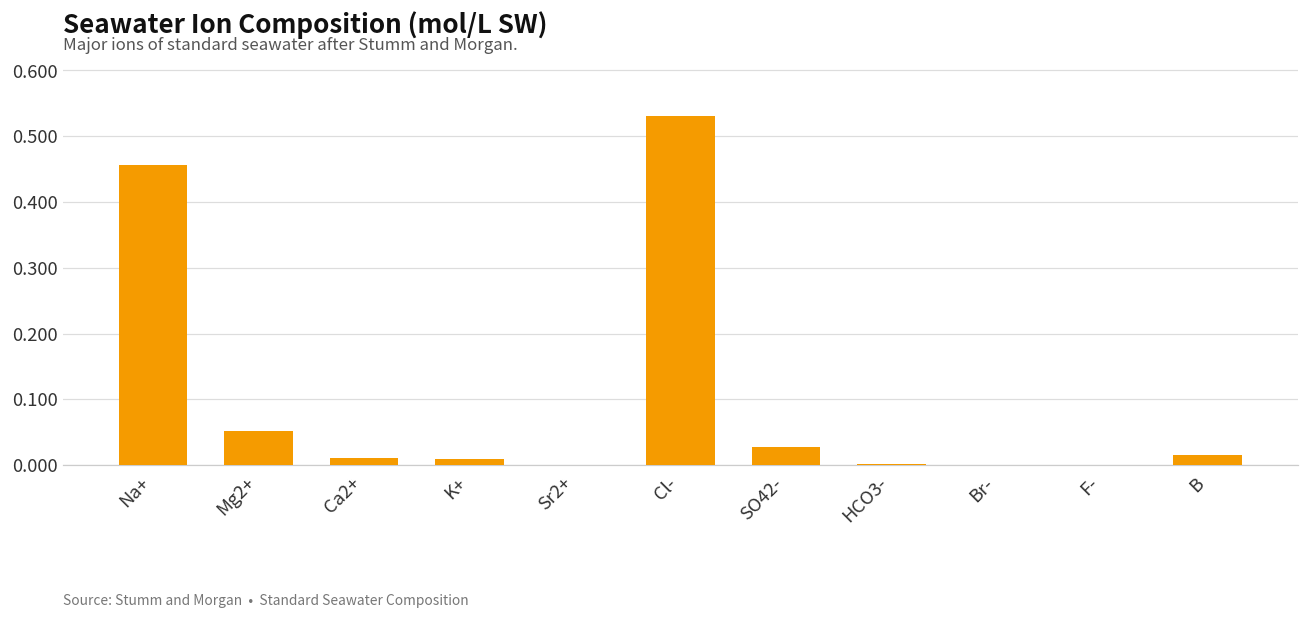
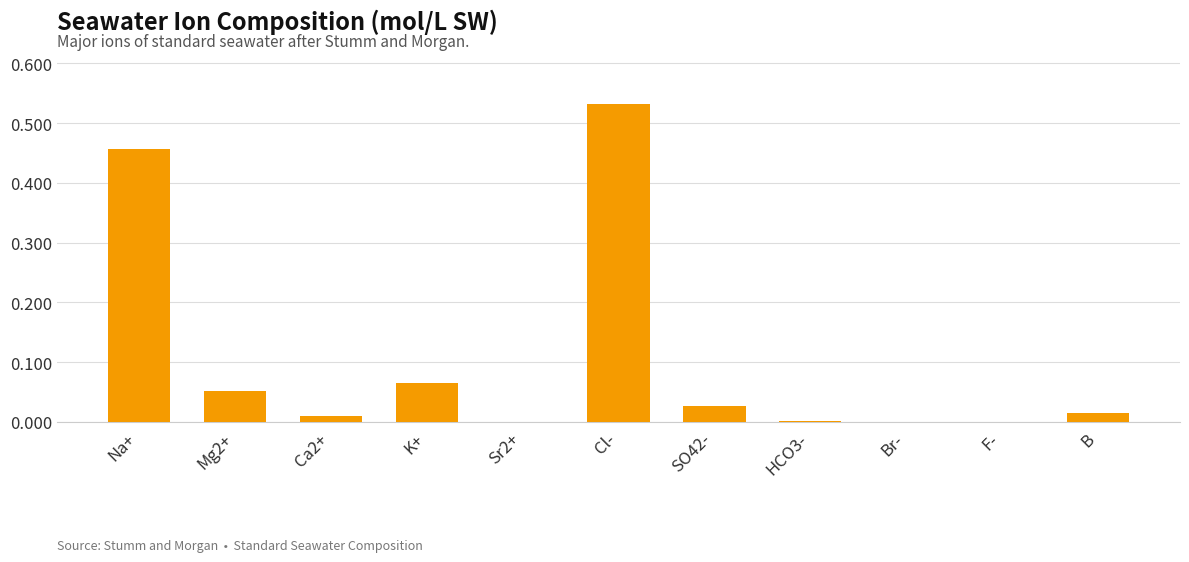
  {
    "Na+": 0.46,
    "Mg2+": 0.05,
    "Ca2+": 0.01,
-   "K+": 0.01,
+   "K+": 0.07,
    "Cl-": 0.53,
    "SO42-": 0.03,
    "B": 0.02
  }
